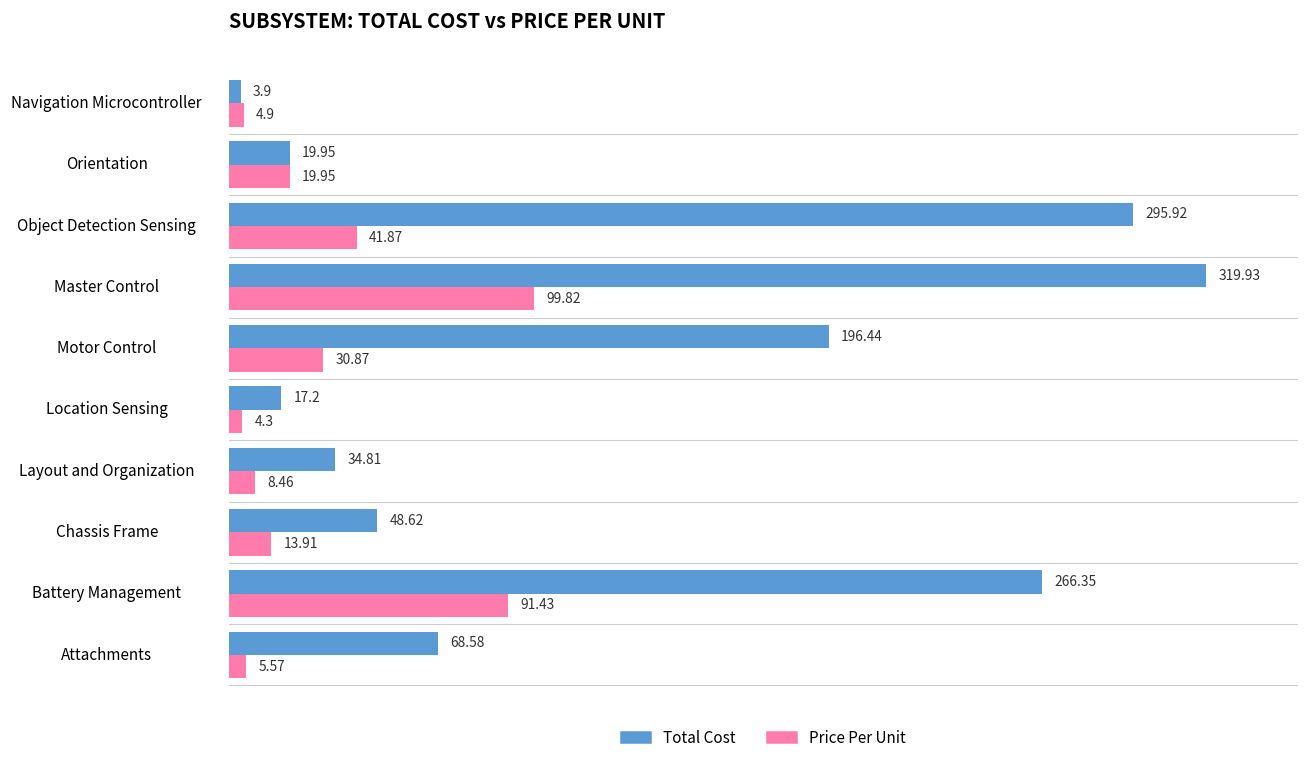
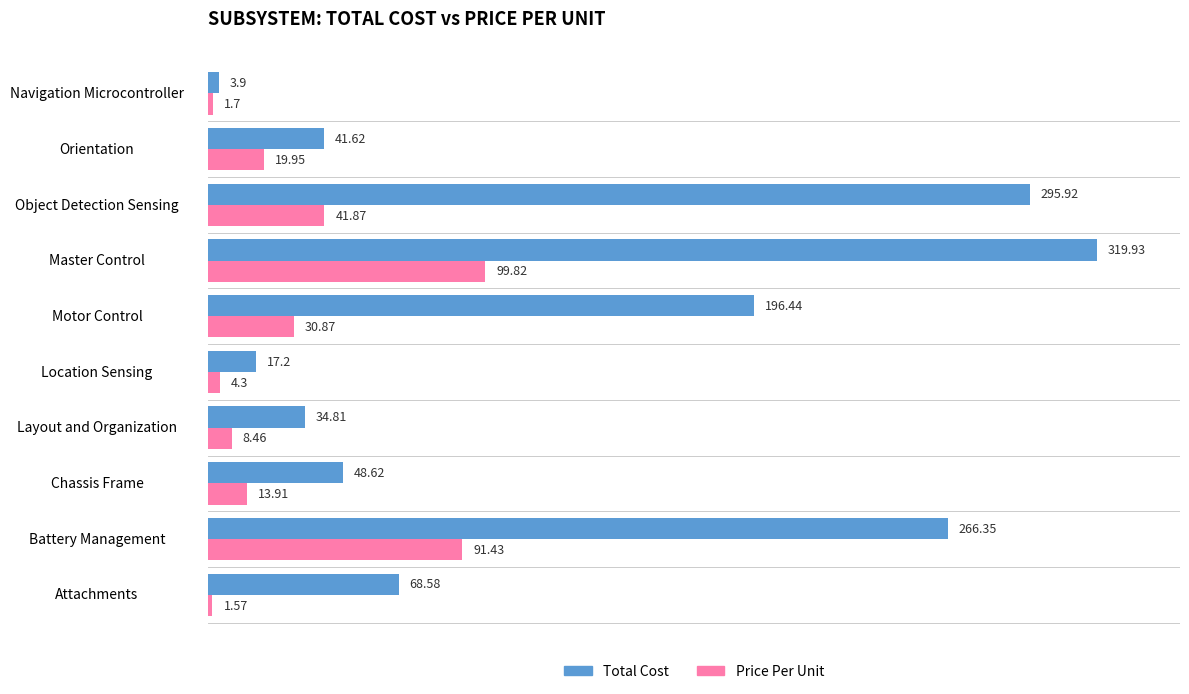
  {
    "Total Cost": {
      "Navigation Microcontroller": 3.9,
-     "Orientation": 19.95,
+     "Orientation": 41.62,
      "Object Detection Sensing": 295.92,
      "Master Control": 319.93,
      "Motor Control": 196.44,
      "Location Sensing": 17.2,
      "Layout and Organization": 34.81,
      "Chassis Frame": 48.62,
      "Battery Management": 266.35,
      "Attachments": 68.58
    },
    "Price Per Unit": {
-     "Navigation Microcontroller": 4.9,
+     "Navigation Microcontroller": 1.7,
      "Orientation": 19.95,
      "Object Detection Sensing": 41.87,
      "Master Control": 99.82,
      "Motor Control": 30.87,
      "Location Sensing": 4.3,
      "Layout and Organization": 8.46,
      "Chassis Frame": 13.91,
      "Battery Management": 91.43,
-     "Attachments": 5.57
+     "Attachments": 1.57
    }
  }
